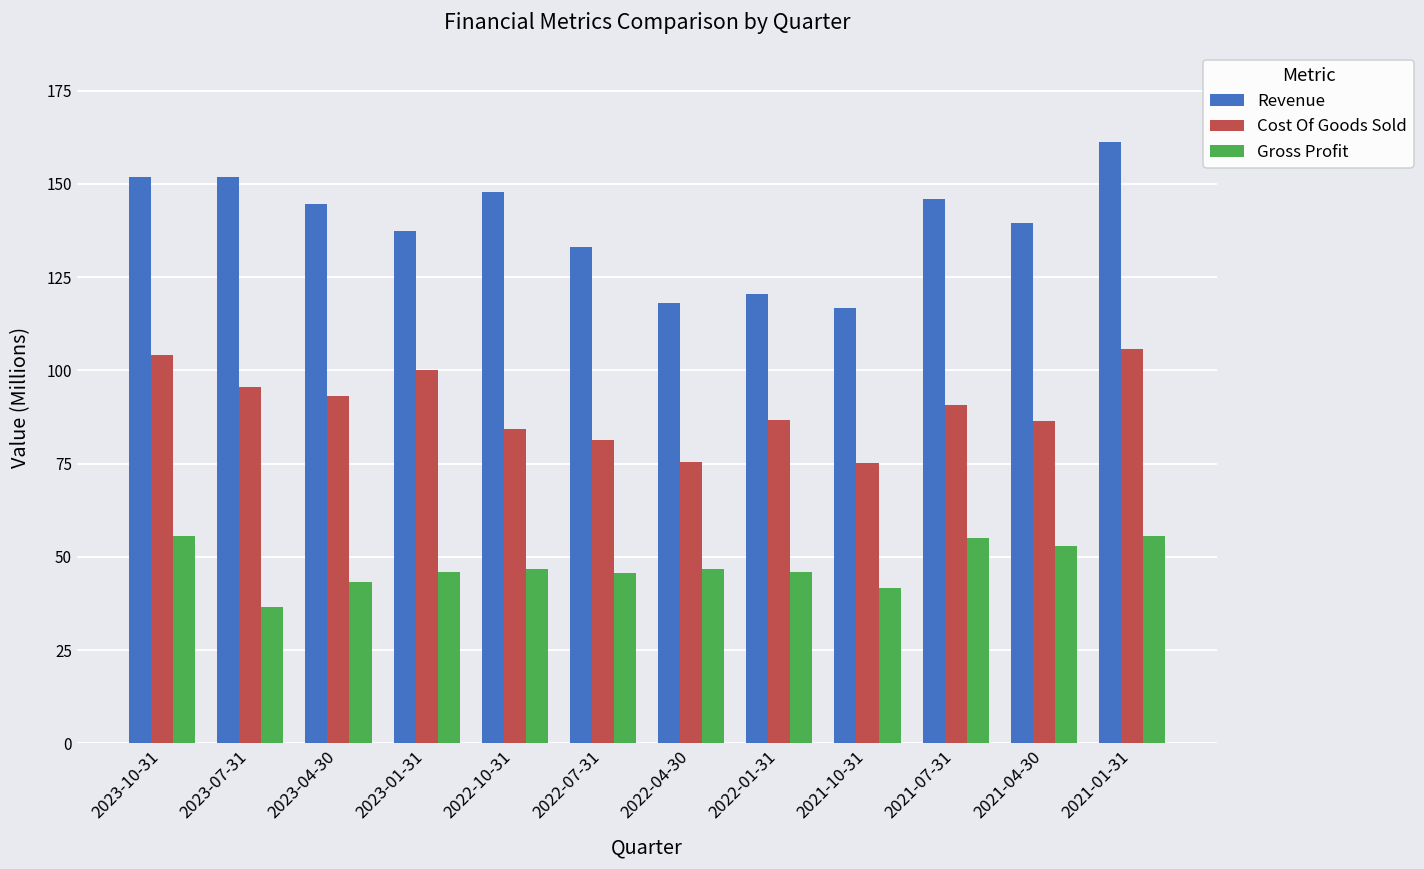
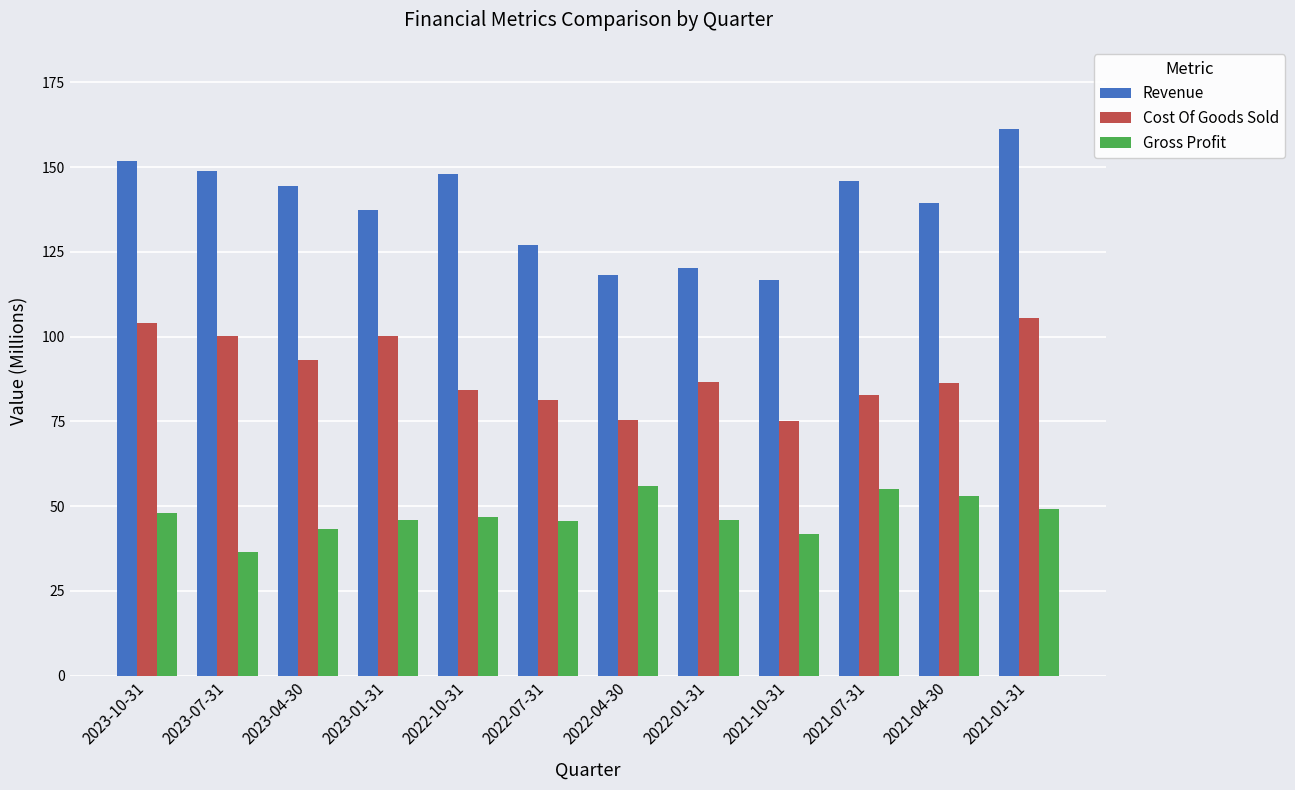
  {
    "Revenue": {
      "2023-10-31": 152,
-     "2023-07-31": 152,
+     "2023-07-31": 149,
      "2023-04-30": 145,
      "2023-01-31": 137,
      "2022-10-31": 148,
-     "2022-07-31": 133,
+     "2022-07-31": 127,
      "2022-04-30": 118,
      "2022-01-31": 120,
      "2021-10-31": 117,
      "2021-07-31": 146,
      "2021-04-30": 139,
      "2021-01-31": 161
    },
    "Cost Of Goods Sold": {
      "2023-10-31": 104,
-     "2023-07-31": 95,
+     "2023-07-31": 100,
      "2023-04-30": 93,
      "2023-01-31": 100,
      "2022-10-31": 84,
      "2022-07-31": 81,
      "2022-04-30": 75,
      "2022-01-31": 87,
      "2021-10-31": 75,
-     "2021-07-31": 91,
+     "2021-07-31": 83,
      "2021-04-30": 86,
      "2021-01-31": 106
    },
    "Gross Profit": {
-     "2023-10-31": 56,
+     "2023-10-31": 48,
      "2023-07-31": 36,
      "2023-04-30": 43,
      "2023-01-31": 46,
      "2022-10-31": 47,
      "2022-07-31": 46,
-     "2022-04-30": 47,
+     "2022-04-30": 56,
      "2022-01-31": 46,
      "2021-10-31": 42,
      "2021-07-31": 55,
      "2021-04-30": 53,
-     "2021-01-31": 56
+     "2021-01-31": 49
    }
  }
